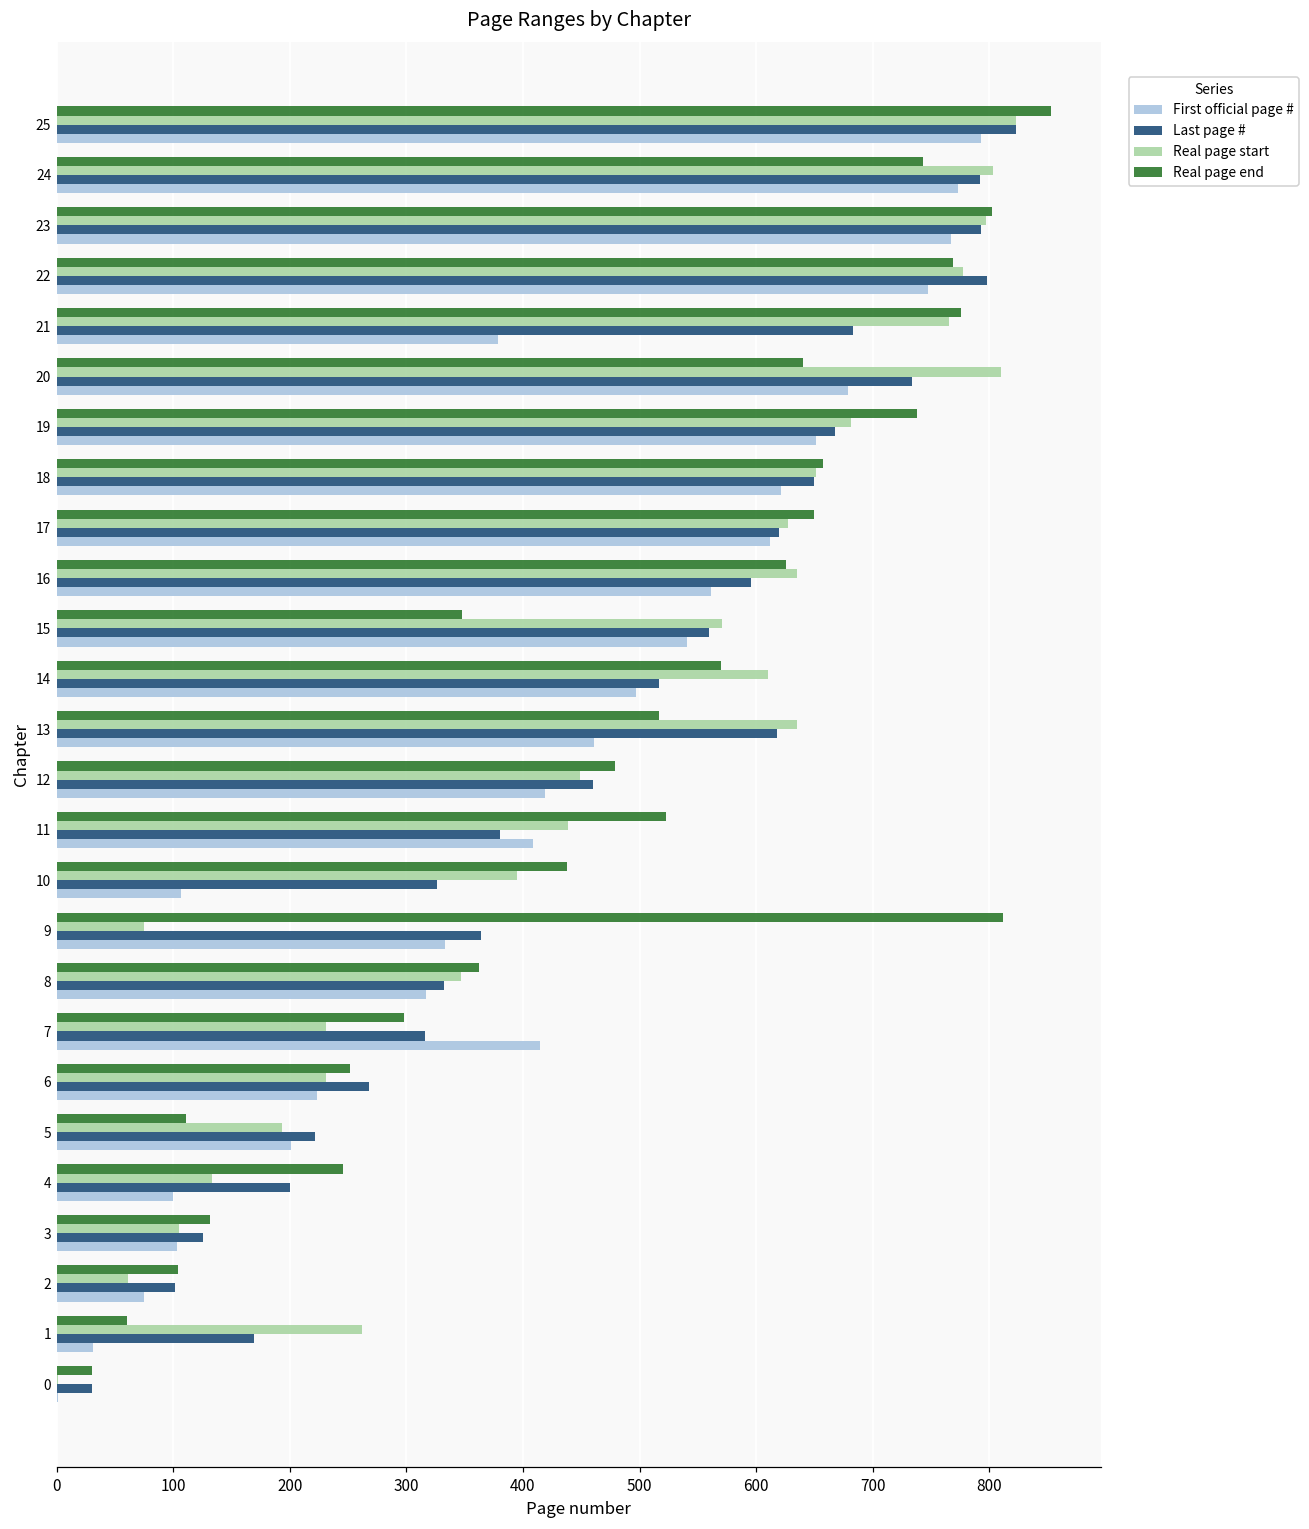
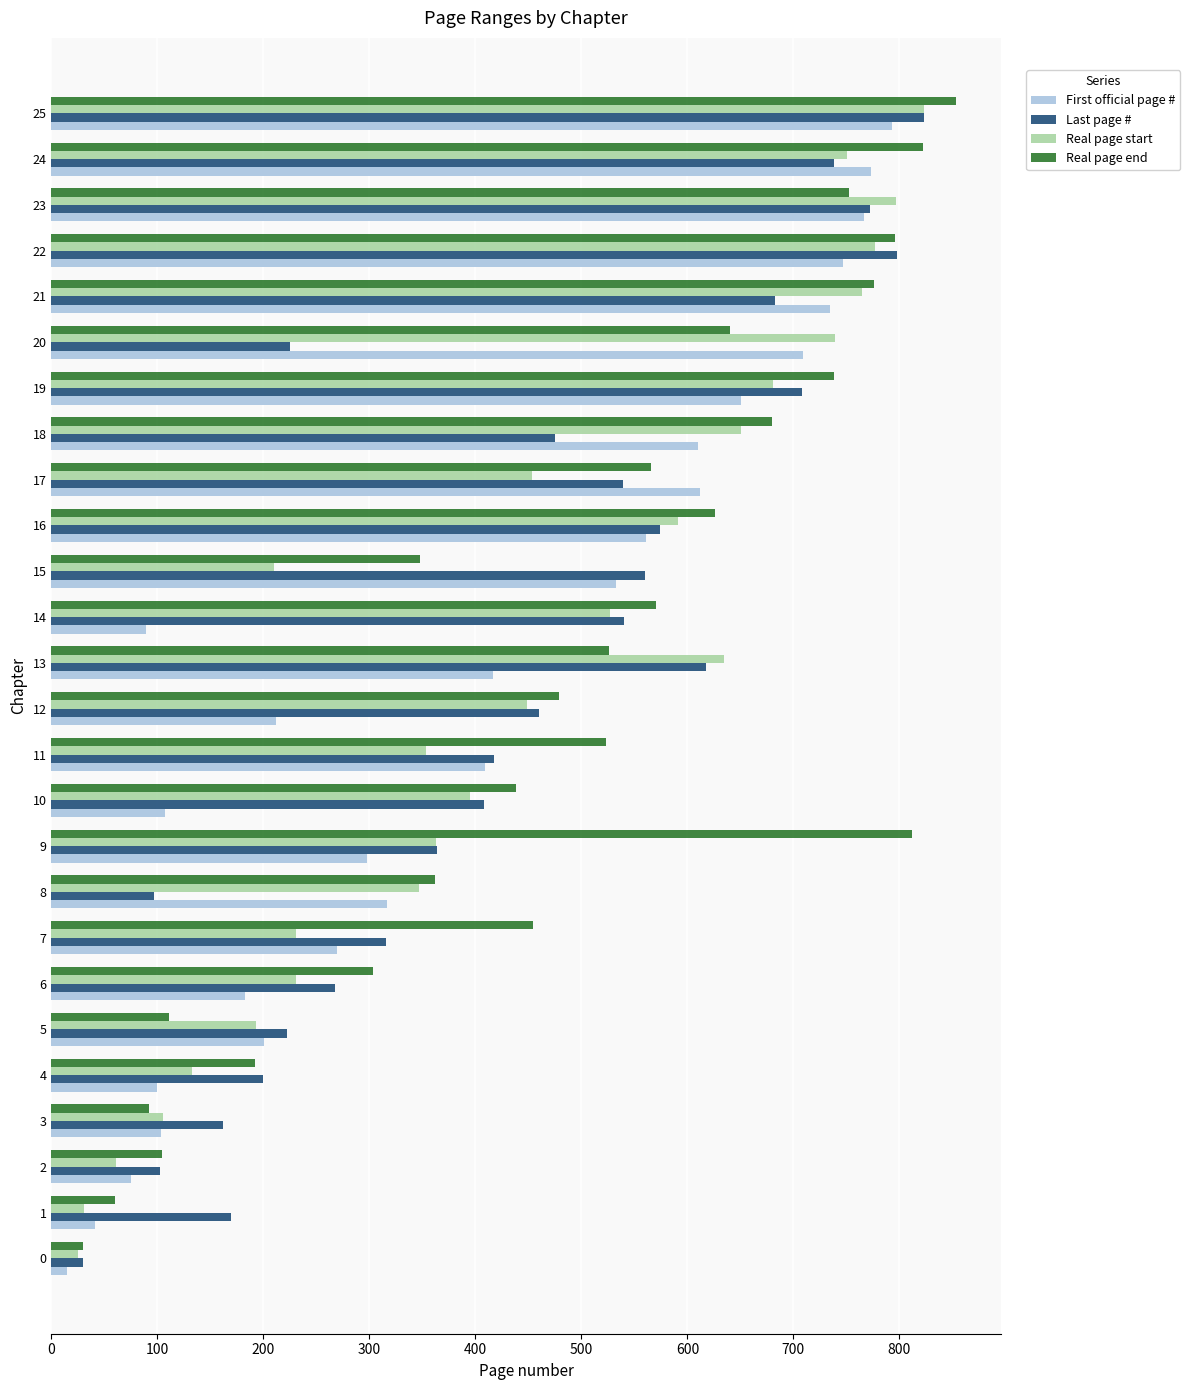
  {
    "First official page #": {
      "25": 793,
      "24": 773,
      "23": 767,
      "22": 747,
-     "21": 379,
-     "20": 679,
+     "21": 735,
+     "20": 709,
      "19": 651,
-     "18": 621,
+     "18": 610,
      "17": 612,
      "16": 561,
-     "15": 541,
-     "14": 497,
-     "13": 461,
-     "12": 419,
+     "15": 533,
+     "14": 89,
+     "13": 417,
+     "12": 212,
      "11": 409,
      "10": 107,
-     "9": 333,
+     "9": 298,
      "8": 317,
-     "7": 415,
-     "6": 223,
+     "7": 269,
+     "6": 183,
      "5": 201,
      "4": 100,
      "3": 103,
      "2": 75,
-     "1": 31,
-     "0": 1
+     "1": 41,
+     "0": 15
    },
    "Last page #": {
      "25": 823,
-     "24": 792,
-     "23": 793,
+     "24": 738,
+     "23": 772,
      "22": 798,
      "21": 683,
-     "20": 734,
-     "19": 668,
-     "18": 650,
-     "17": 620,
-     "16": 596,
+     "20": 225,
+     "19": 708,
+     "18": 475,
+     "17": 539,
+     "16": 574,
      "15": 560,
-     "14": 517,
+     "14": 540,
      "13": 618,
      "12": 460,
-     "11": 380,
-     "10": 326,
+     "11": 418,
+     "10": 408,
      "9": 364,
-     "8": 332,
+     "8": 97,
      "7": 316,
      "6": 268,
      "5": 222,
      "4": 200,
-     "3": 126,
+     "3": 162,
      "2": 102,
      "1": 169,
      "0": 30
    },
    "Real page start": {
      "25": 823,
-     "24": 803,
+     "24": 751,
      "23": 797,
      "22": 777,
      "21": 765,
-     "20": 810,
+     "20": 739,
      "19": 681,
      "18": 651,
-     "17": 627,
-     "16": 635,
-     "15": 571,
-     "14": 610,
+     "17": 453,
+     "16": 591,
+     "15": 210,
+     "14": 527,
      "13": 635,
      "12": 449,
-     "11": 439,
+     "11": 353,
      "10": 395,
-     "9": 75,
+     "9": 363,
      "8": 347,
      "7": 231,
      "6": 231,
      "5": 193,
      "4": 133,
      "3": 105,
      "2": 61,
-     "1": 262,
-     "0": 1
+     "1": 31,
+     "0": 25
    },
    "Real page end": {
      "25": 853,
-     "24": 743,
-     "23": 802,
-     "22": 769,
+     "24": 822,
+     "23": 752,
+     "22": 796,
      "21": 776,
      "20": 640,
      "19": 738,
-     "18": 657,
-     "17": 650,
+     "18": 680,
+     "17": 566,
      "16": 626,
      "15": 348,
      "14": 570,
-     "13": 517,
+     "13": 526,
      "12": 479,
      "11": 523,
      "10": 438,
      "9": 812,
      "8": 362,
-     "7": 298,
-     "6": 252,
+     "7": 454,
+     "6": 303,
      "5": 111,
-     "4": 246,
-     "3": 132,
+     "4": 192,
+     "3": 92,
      "2": 104,
      "1": 60,
      "0": 30
    }
  }
